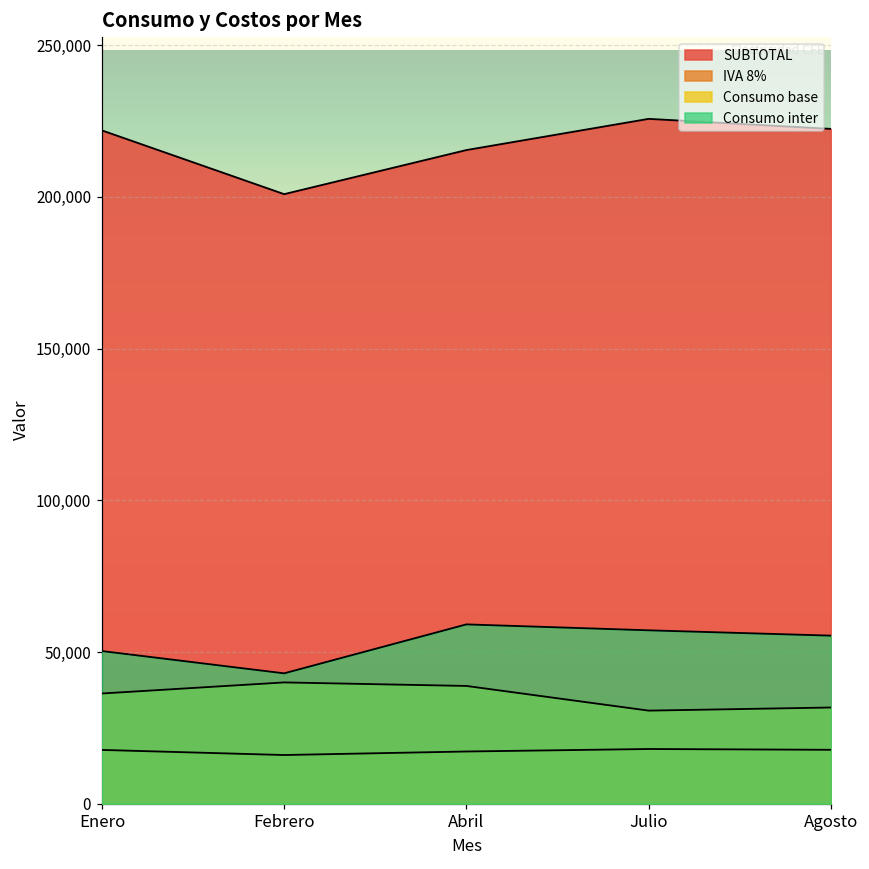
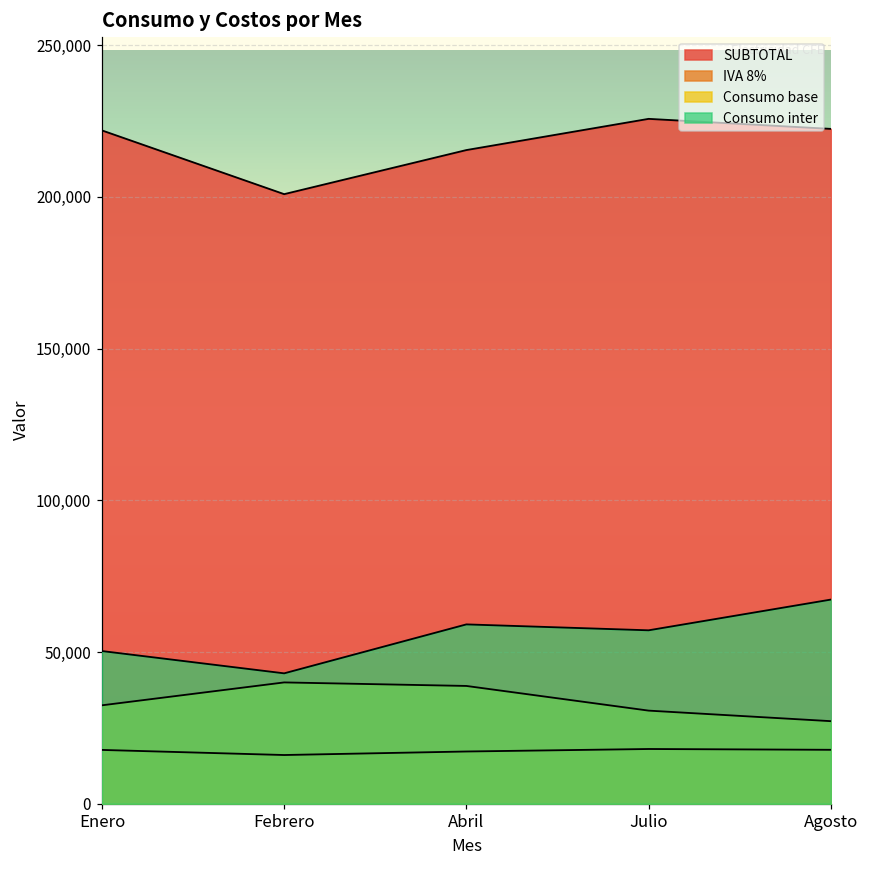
  {
    "Consumo base": {
-     "Enero": "36,000",
+     "Enero": "32,000",
      "Febrero": "40,000",
      "Abril": "39,000",
      "Julio": "31,000",
-     "Agosto": "32,000"
+     "Agosto": "27,000"
    },
    "Consumo inter": {
      "Enero": "50,000",
      "Febrero": "43,000",
      "Abril": "59,000",
      "Julio": "57,000",
-     "Agosto": "55,000"
+     "Agosto": "67,000"
    }
  }
